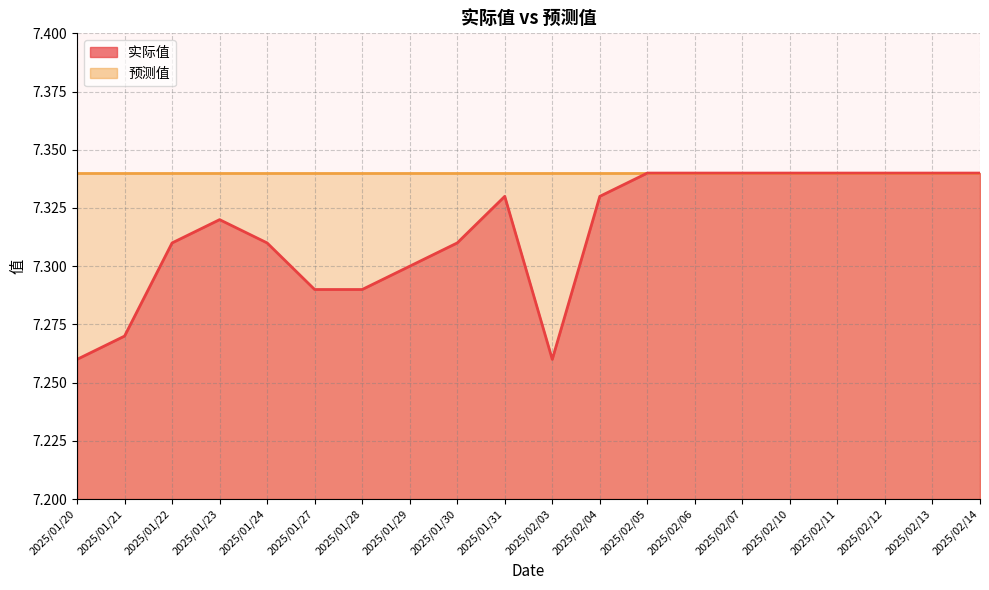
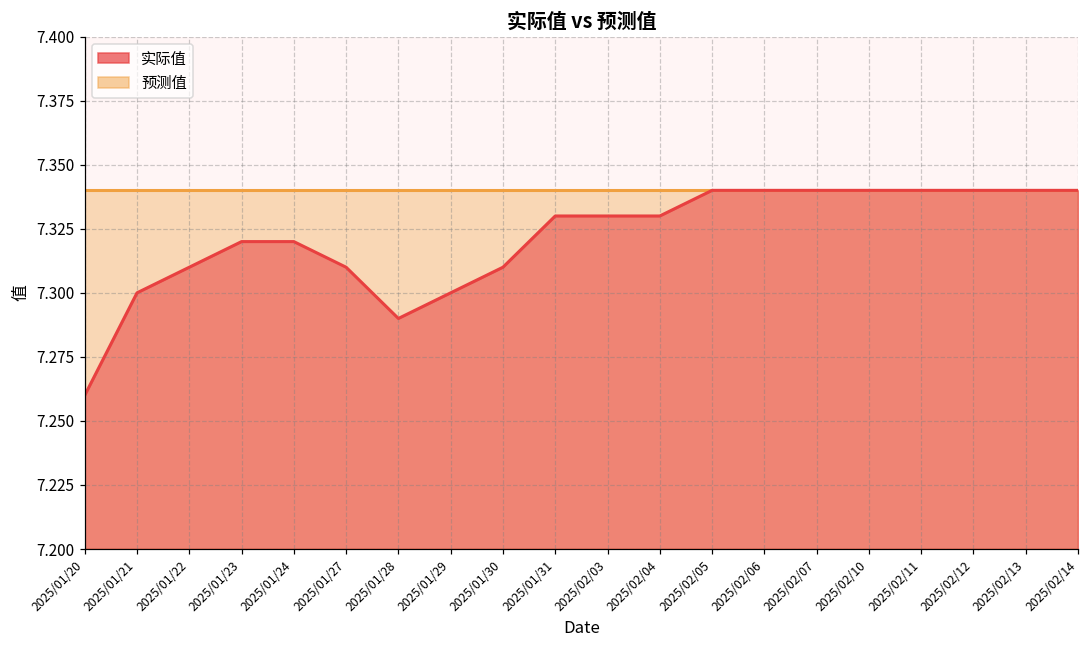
  {
    "预测值": {
      "2025/01/20": 7.34,
      "2025/01/21": 7.34,
      "2025/01/22": 7.34,
      "2025/01/23": 7.34,
      "2025/01/24": 7.34,
      "2025/01/27": 7.34,
      "2025/01/28": 7.34,
      "2025/01/29": 7.34,
      "2025/01/30": 7.34,
      "2025/01/31": 7.34,
      "2025/02/03": 7.34,
      "2025/02/04": 7.34
    },
    "实际值": {
      "2025/01/20": 7.26,
-     "2025/01/21": 7.27,
+     "2025/01/21": 7.30,
      "2025/01/22": 7.31,
      "2025/01/23": 7.32,
-     "2025/01/24": 7.31,
-     "2025/01/27": 7.29,
+     "2025/01/24": 7.32,
+     "2025/01/27": 7.31,
      "2025/01/28": 7.29,
      "2025/01/29": 7.30,
      "2025/01/30": 7.31,
      "2025/01/31": 7.33,
-     "2025/02/03": 7.26,
+     "2025/02/03": 7.33,
      "2025/02/04": 7.33
    }
  }
